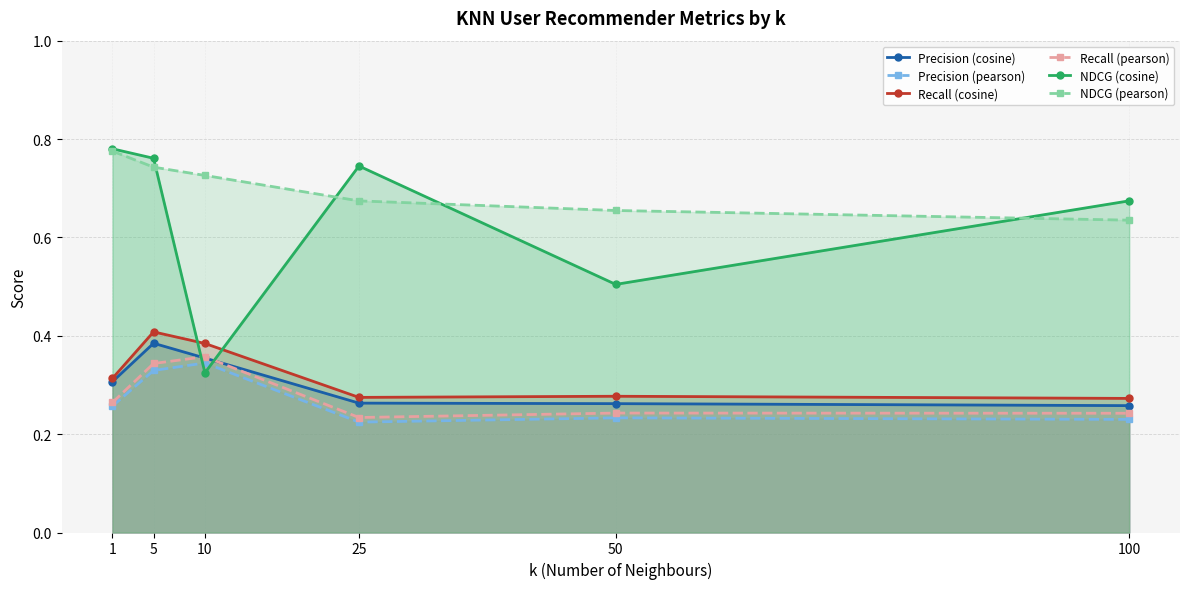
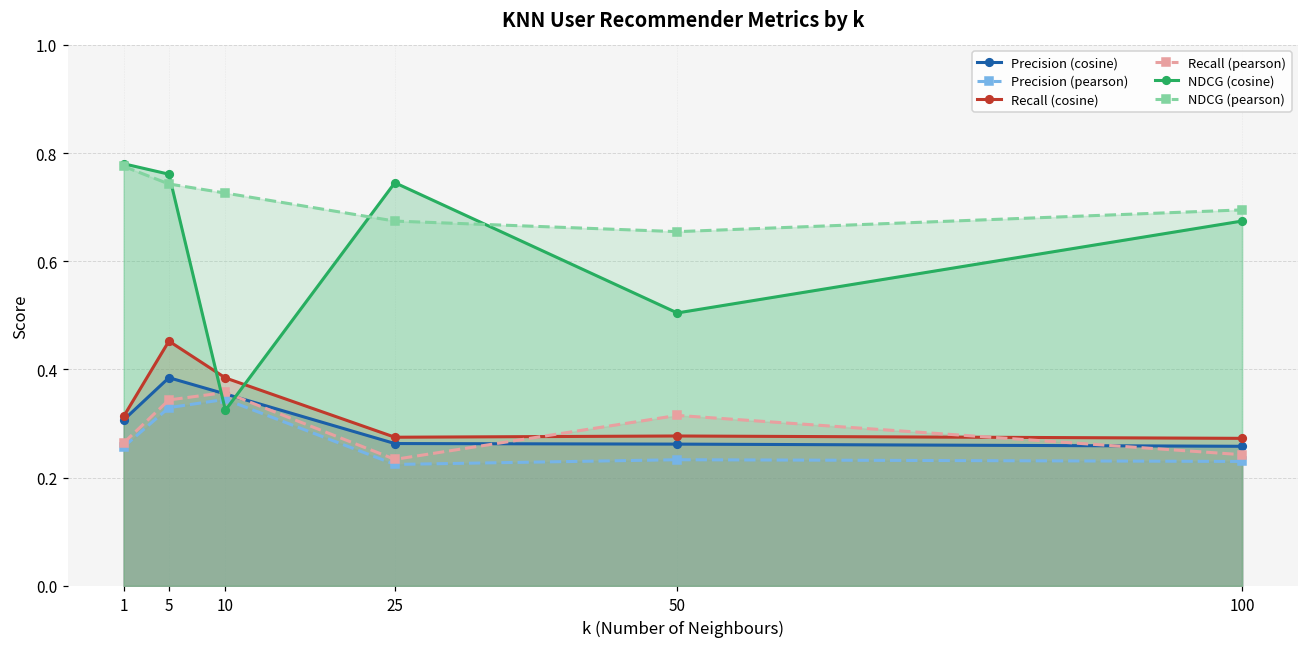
  {
    "Precision (cosine)": {
      "1": 0.31,
      "5": 0.38,
      "25": 0.26,
      "50": 0.26,
      "100": 0.26
    },
    "Precision (pearson)": {
      "1": 0.26,
      "5": 0.33,
      "10": 0.34,
      "25": 0.22,
      "50": 0.23,
      "100": 0.23
    },
    "Recall (cosine)": {
      "1": 0.31,
-     "5": 0.41,
+     "5": 0.45,
      "10": 0.38,
      "25": 0.27,
      "50": 0.28,
      "100": 0.27
    },
    "Recall (pearson)": {
      "1": 0.26,
      "5": 0.34,
      "25": 0.23,
-     "50": 0.24,
+     "50": 0.32,
      "100": 0.24
    },
    "NDCG (cosine)": {
      "5": 0.76,
      "10": 0.32,
      "25": 0.75,
      "50": 0.50,
      "100": 0.67
    },
    "NDCG (pearson)": {
      "5": 0.74,
      "10": 0.73,
      "25": 0.67,
      "50": 0.65,
-     "100": 0.64
+     "100": 0.69
    }
  }
